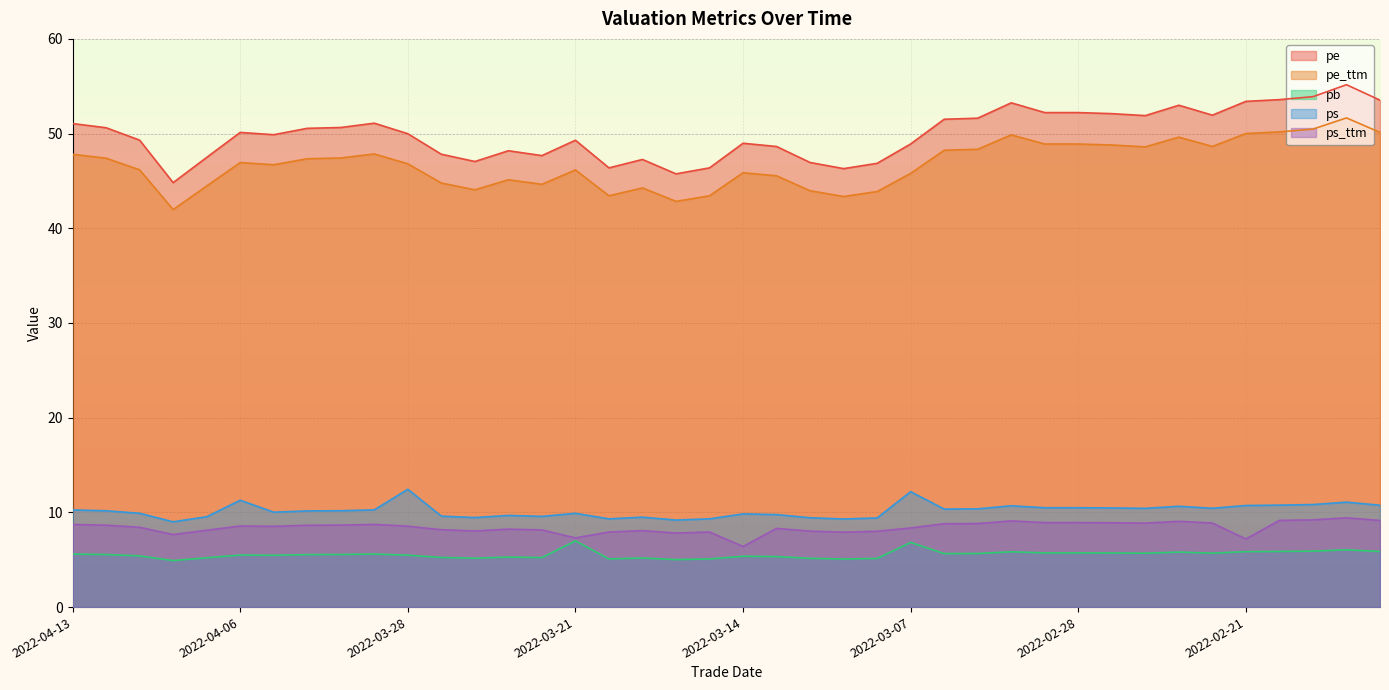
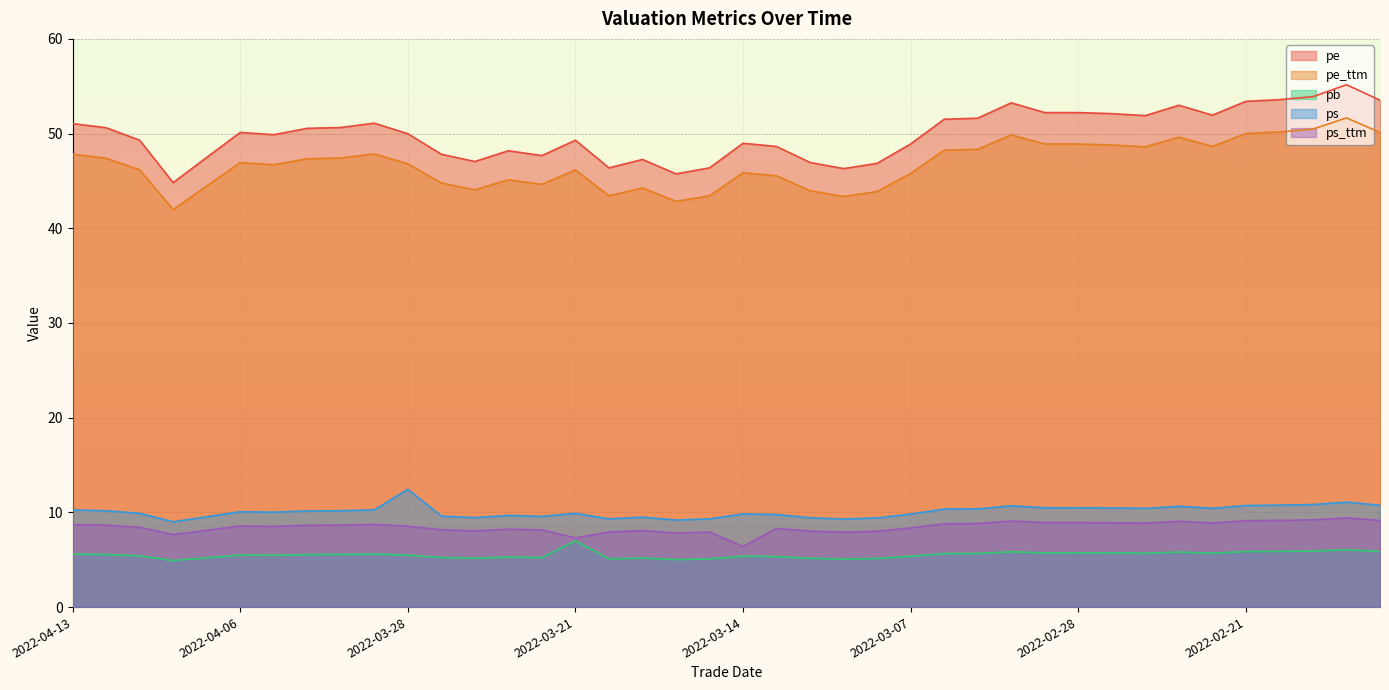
  {
    "pb": {
      "2022-04-13": 6,
      "2022-04-06": 5,
      "2022-03-28": 5,
      "2022-03-21": 7,
      "2022-03-14": 5,
-     "2022-03-07": 7,
+     "2022-03-07": 5,
      "2022-02-28": 6,
      "2022-02-21": 6
    },
    "ps": {
      "2022-04-13": 10,
-     "2022-04-06": 11,
+     "2022-04-06": 10,
      "2022-03-28": 12,
      "2022-03-21": 10,
      "2022-03-14": 10,
-     "2022-03-07": 12,
+     "2022-03-07": 10,
      "2022-02-28": 10,
      "2022-02-21": 11
    },
    "ps_ttm": {
      "2022-04-13": 9,
      "2022-04-06": 9,
      "2022-03-28": 9,
      "2022-03-21": 7,
      "2022-03-14": 6,
      "2022-03-07": 8,
      "2022-02-28": 9,
-     "2022-02-21": 7
+     "2022-02-21": 9
    }
  }
